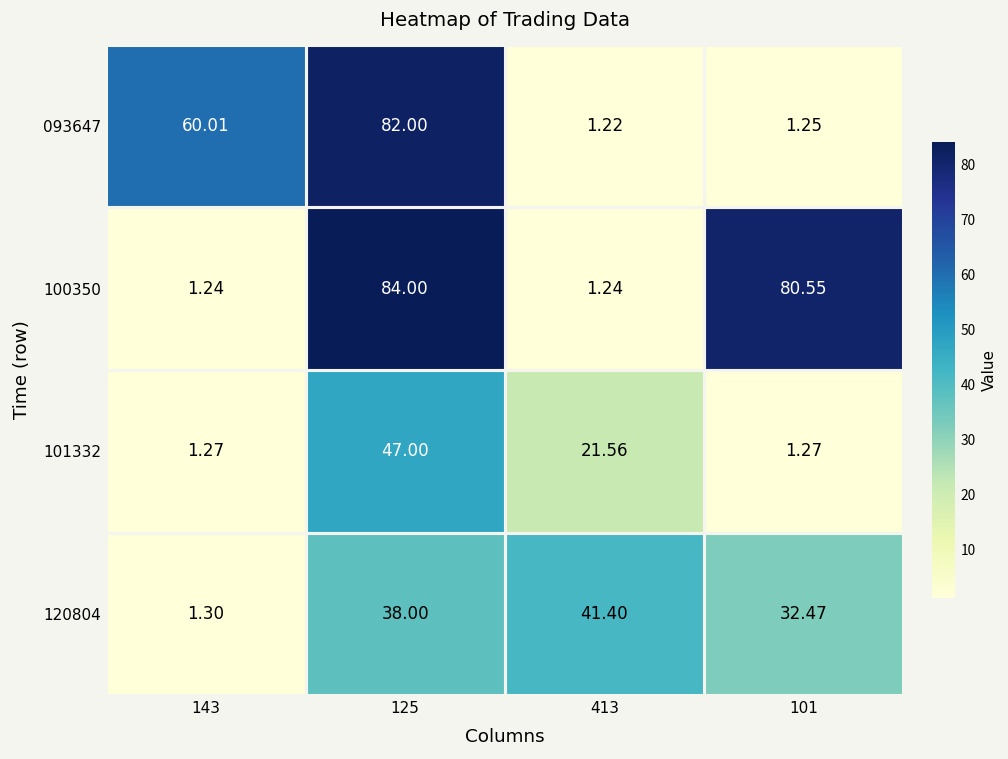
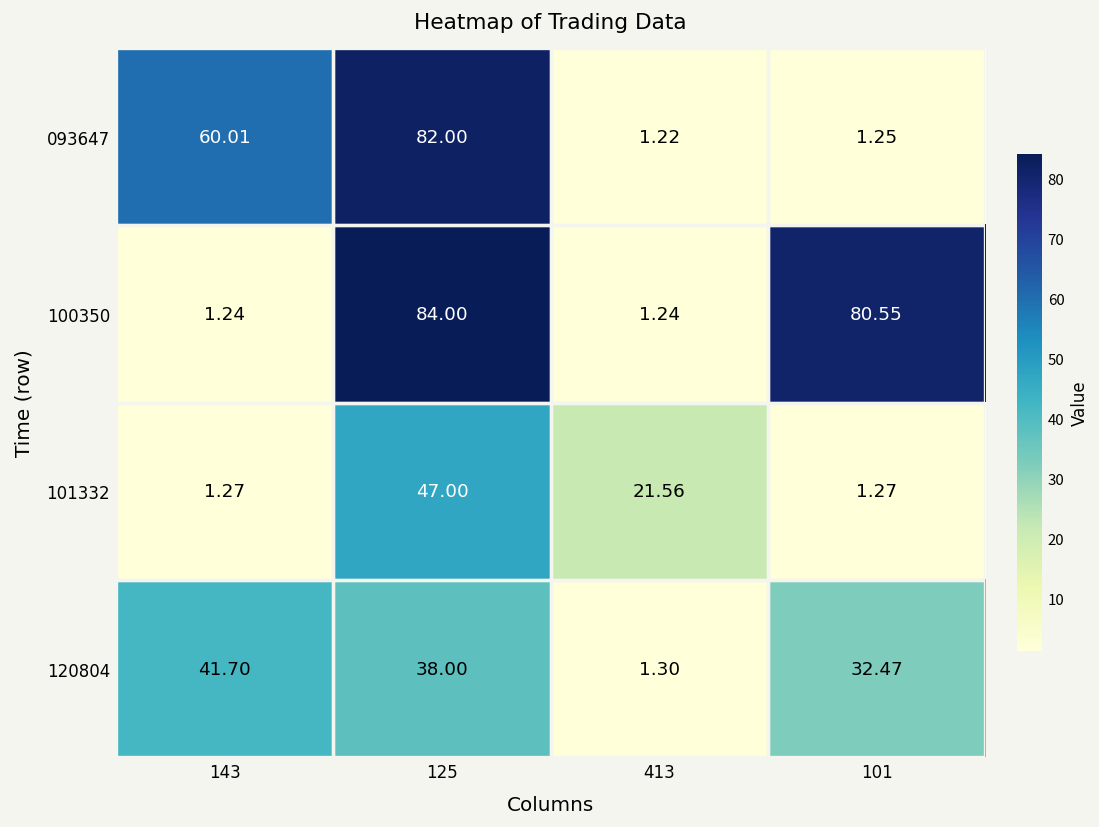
  {
    "093647": {
      "143": 60.01,
      "125": 82.00,
      "413": 1.22,
      "101": 1.25
    },
    "100350": {
      "143": 1.24,
      "125": 84.00,
      "413": 1.24,
      "101": 80.55
    },
    "101332": {
      "143": 1.27,
      "125": 47.00,
      "413": 21.56,
      "101": 1.27
    },
    "120804": {
-     "143": 1.30,
+     "143": 41.70,
      "125": 38.00,
-     "413": 41.40,
+     "413": 1.30,
      "101": 32.47
    }
  }
